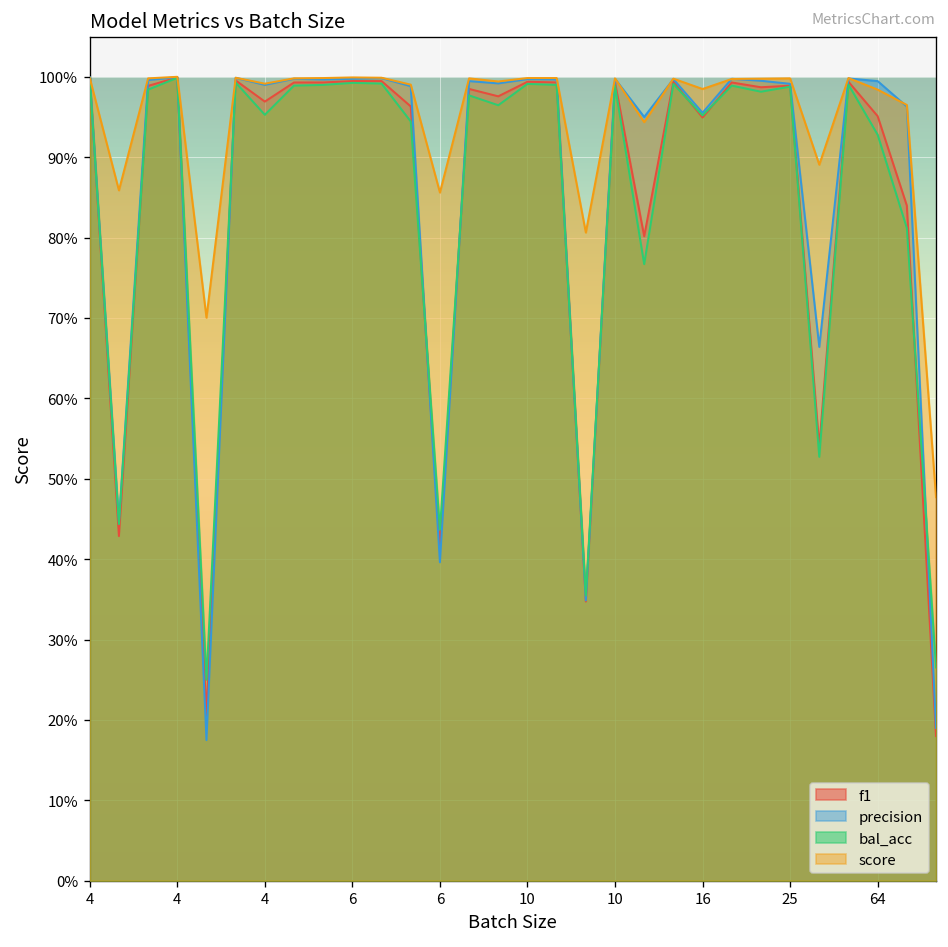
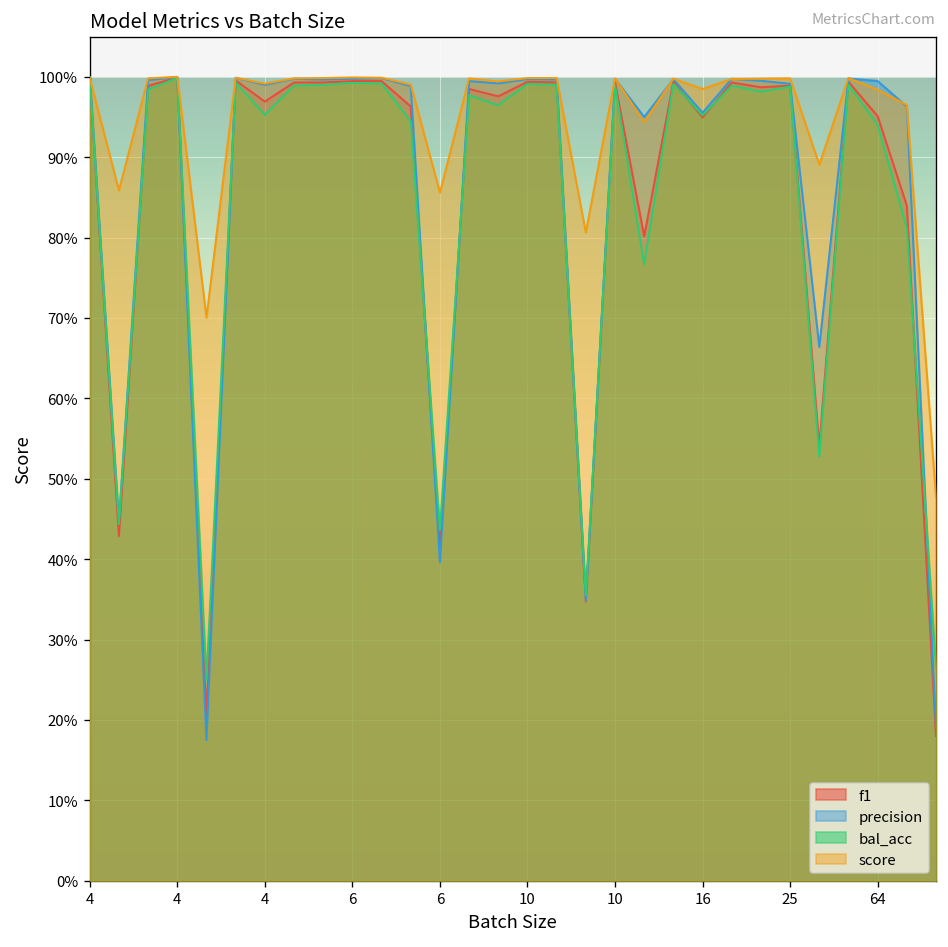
  {
    "f1": {
      "64": "95%"
    },
    "precision": {
      "64": "99%"
    },
    "bal_acc": {
-     "64": "93%"
+     "64": "94%"
    },
    "score": {
      "64": "98%"
    }
  }
